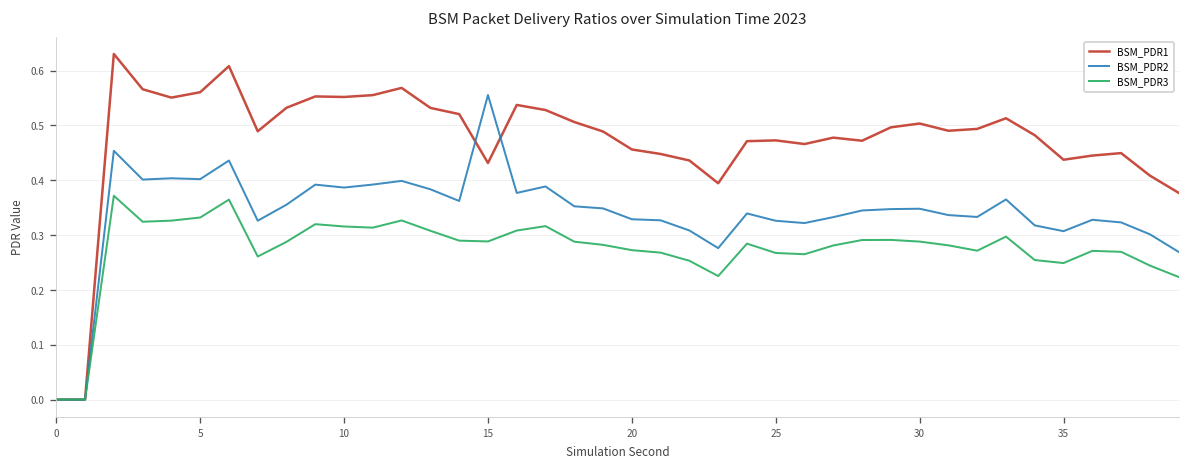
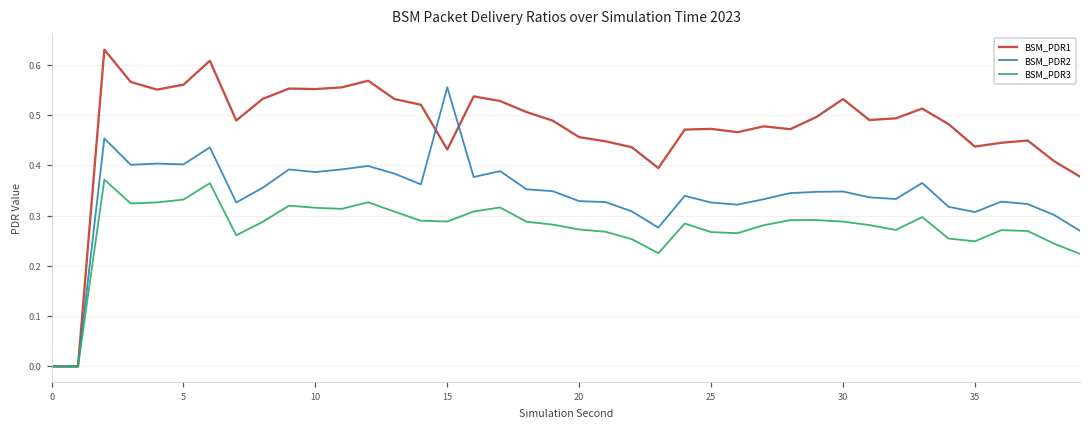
  {
    "BSM_PDR1": {
      "5": 0.56,
      "10": 0.55,
      "15": 0.43,
      "20": 0.46,
      "25": 0.47,
-     "30": 0.50,
+     "30": 0.53,
      "35": 0.44
    },
    "BSM_PDR2": {
      "5": 0.40,
      "10": 0.39,
      "15": 0.56,
      "20": 0.33,
      "25": 0.33,
      "30": 0.35,
      "35": 0.31
    },
    "BSM_PDR3": {
      "5": 0.33,
      "10": 0.32,
      "15": 0.29,
      "20": 0.27,
      "25": 0.27,
      "30": 0.29,
      "35": 0.25
    }
  }
